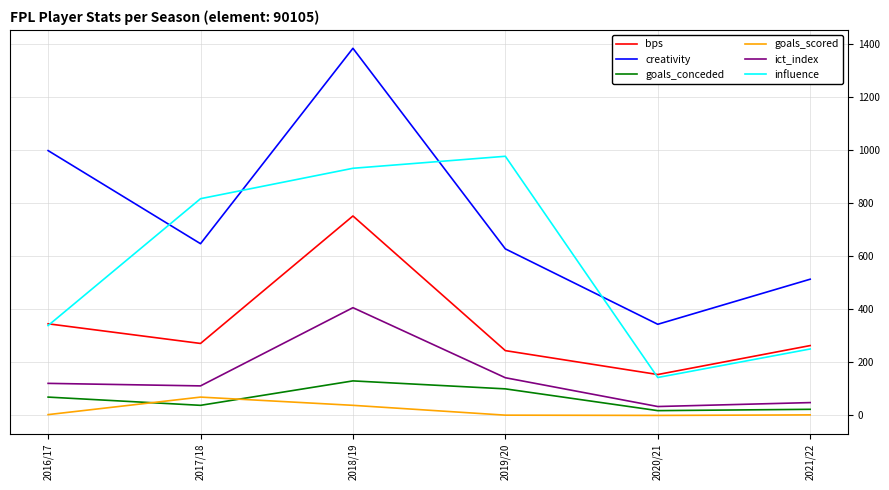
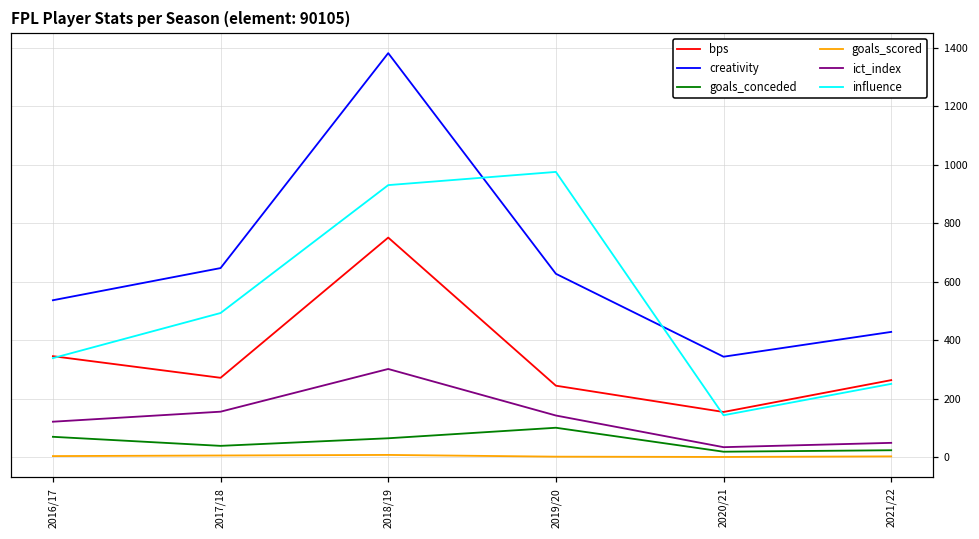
  {
    "bps": {
      "2017/18": 270,
      "2018/19": 750,
      "2019/20": 240,
      "2020/21": 150,
      "2021/22": 260
    },
    "creativity": {
-     "2016/17": 1000,
+     "2016/17": 540,
      "2017/18": 650,
      "2018/19": 1380,
      "2019/20": 630,
      "2020/21": 340,
-     "2021/22": 510
+     "2021/22": 430
    },
    "goals_conceded": {
      "2016/17": 70,
      "2017/18": 40,
-     "2018/19": 130,
+     "2018/19": 60,
      "2019/20": 100,
      "2020/21": 20,
      "2021/22": 20
    },
    "goals_scored": {
      "2016/17": 0,
-     "2017/18": 70,
-     "2018/19": 40,
+     "2017/18": 10,
+     "2018/19": 10,
      "2019/20": 0,
      "2020/21": 0,
      "2021/22": 0
    },
    "ict_index": {
      "2016/17": 120,
-     "2017/18": 110,
-     "2018/19": 410,
+     "2017/18": 160,
+     "2018/19": 300,
      "2019/20": 140,
      "2020/21": 30,
      "2021/22": 50
    },
    "influence": {
-     "2017/18": 820,
+     "2017/18": 490,
      "2018/19": 930,
      "2019/20": 980,
      "2020/21": 140,
      "2021/22": 250
    }
  }
